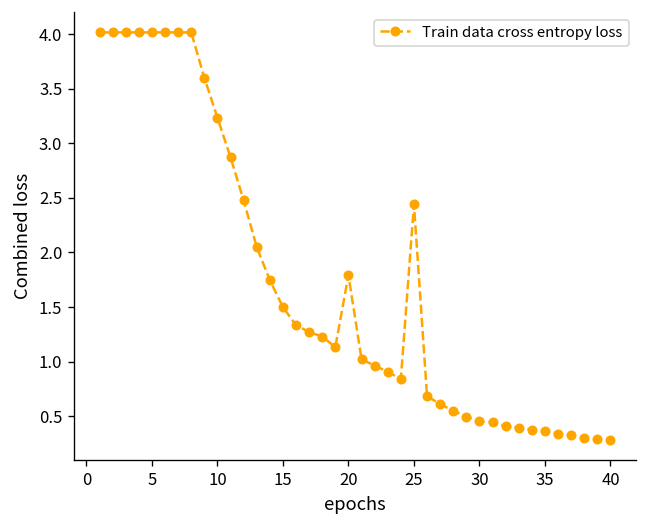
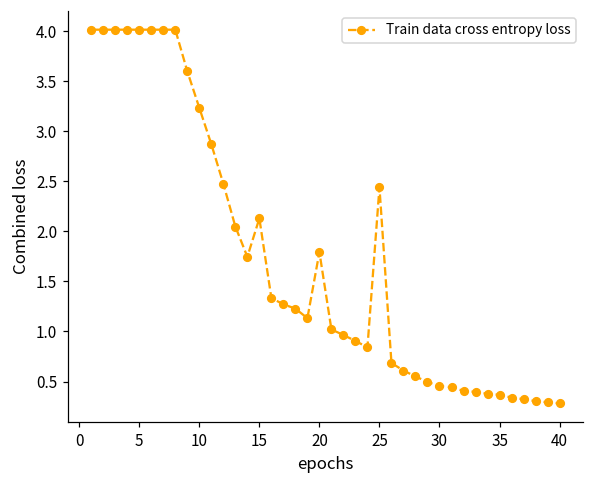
  {
    "5": 4.0,
    "10": 3.2,
-   "15": 1.5,
+   "15": 2.1,
    "20": 1.8,
    "25": 2.4,
    "30": 0.5,
    "35": 0.4,
    "40": 0.3
  }
